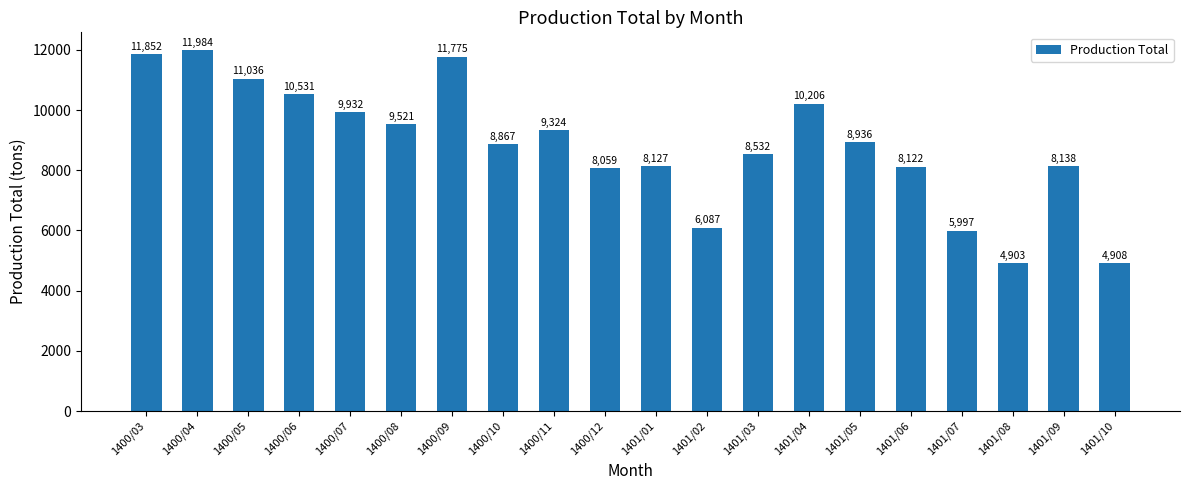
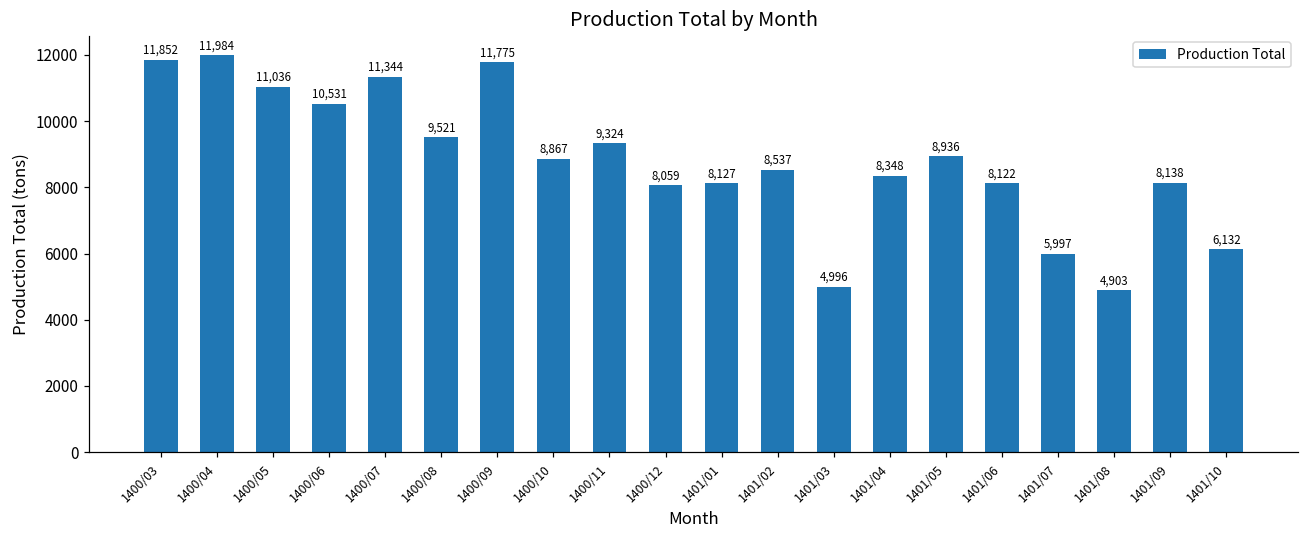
  {
    "1400/03": "11,852",
    "1400/04": "11,984",
    "1400/05": "11,036",
    "1400/06": "10,531",
-   "1400/07": "9,932",
+   "1400/07": "11,344",
    "1400/08": "9,521",
    "1400/09": "11,775",
    "1400/10": "8,867",
    "1400/11": "9,324",
    "1400/12": "8,059",
    "1401/01": "8,127",
-   "1401/02": "6,087",
-   "1401/03": "8,532",
-   "1401/04": "10,206",
+   "1401/02": "8,537",
+   "1401/03": "4,996",
+   "1401/04": "8,348",
    "1401/05": "8,936",
    "1401/06": "8,122",
    "1401/07": "5,997",
    "1401/08": "4,903",
    "1401/09": "8,138",
-   "1401/10": "4,908"
+   "1401/10": "6,132"
  }
